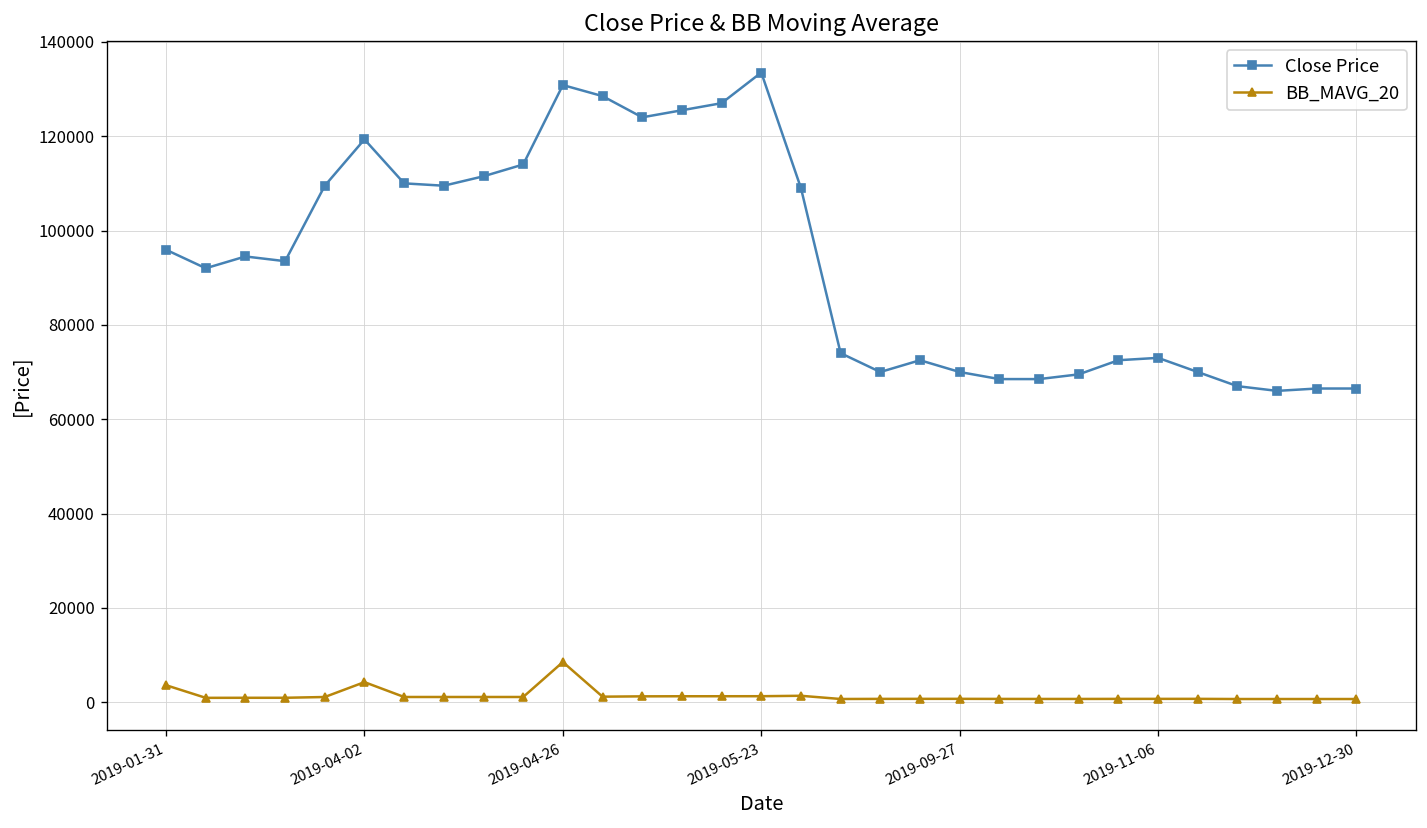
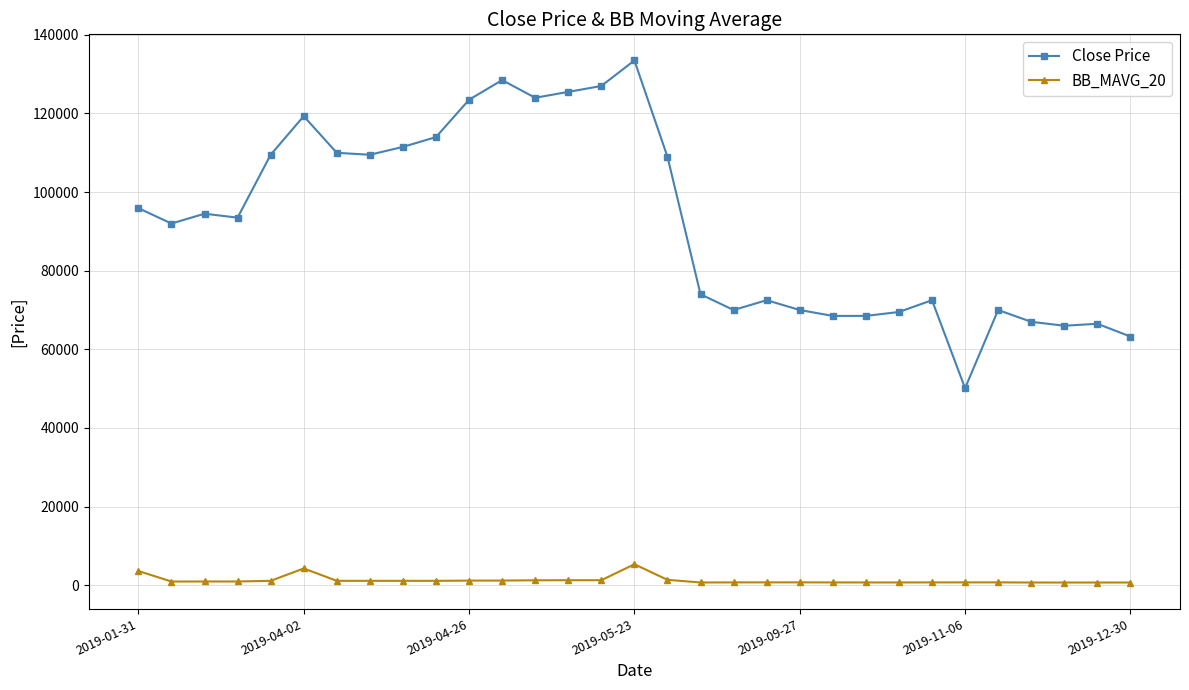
  {
    "Close Price": {
      "2019-01-31": 96000,
      "2019-04-02": 119000,
-     "2019-04-26": 131000,
+     "2019-04-26": 124000,
      "2019-05-23": 134000,
      "2019-09-27": 70000,
-     "2019-11-06": 73000,
-     "2019-12-30": 67000
+     "2019-11-06": 50000,
+     "2019-12-30": 63000
    },
    "BB_MAVG_20": {
      "2019-01-31": 4000,
      "2019-04-02": 4000,
-     "2019-04-26": 9000,
-     "2019-05-23": 1000,
+     "2019-04-26": 1000,
+     "2019-05-23": 5000,
      "2019-09-27": 1000,
      "2019-11-06": 1000,
      "2019-12-30": 1000
    }
  }
